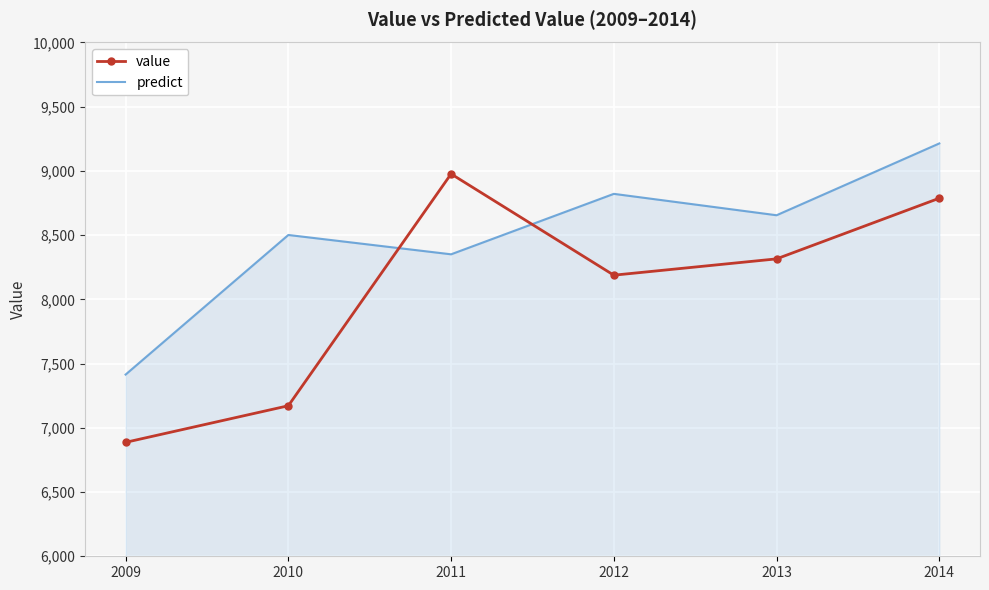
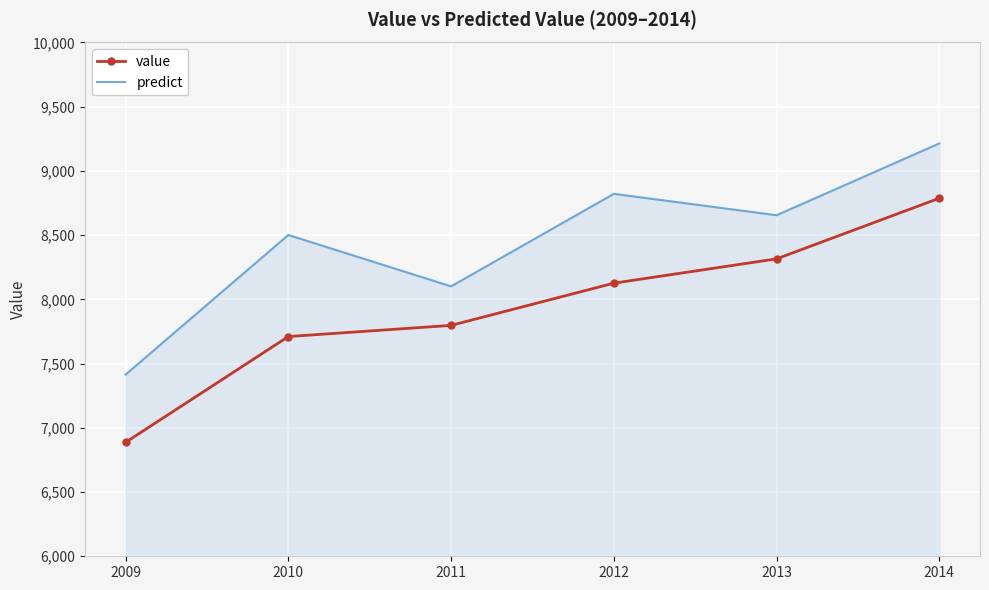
  {
    "value": {
      "2009": "6,890",
-     "2010": "7,170",
-     "2011": "8,980",
-     "2012": "8,190",
+     "2010": "7,710",
+     "2011": "7,800",
+     "2012": "8,130",
      "2013": "8,320",
      "2014": "8,790"
    },
    "predict": {
      "2009": "7,410",
      "2010": "8,500",
-     "2011": "8,350",
+     "2011": "8,100",
      "2012": "8,820",
      "2013": "8,660",
      "2014": "9,210"
    }
  }
